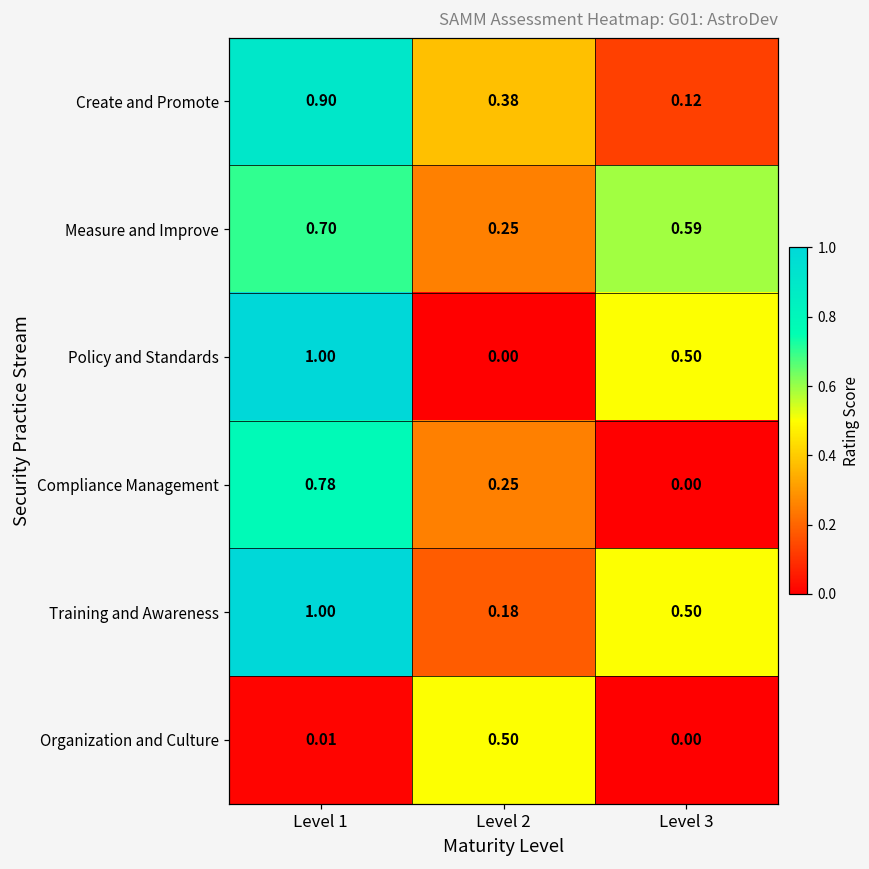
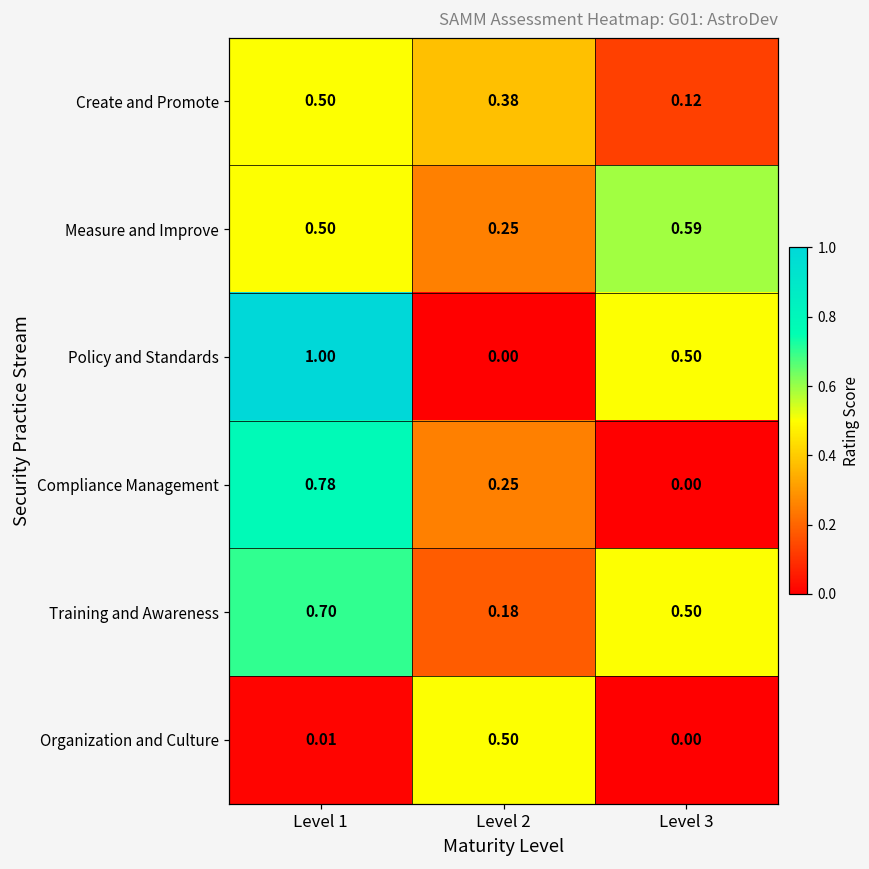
  {
    "Create and Promote": {
-     "Level 1": 0.90,
+     "Level 1": 0.50,
      "Level 2": 0.38,
      "Level 3": 0.12
    },
    "Measure and Improve": {
-     "Level 1": 0.70,
+     "Level 1": 0.50,
      "Level 2": 0.25,
      "Level 3": 0.59
    },
    "Policy and Standards": {
      "Level 1": 1.00,
      "Level 2": 0.00,
      "Level 3": 0.50
    },
    "Compliance Management": {
      "Level 1": 0.78,
      "Level 2": 0.25,
      "Level 3": 0.00
    },
    "Training and Awareness": {
-     "Level 1": 1.00,
+     "Level 1": 0.70,
      "Level 2": 0.18,
      "Level 3": 0.50
    },
    "Organization and Culture": {
      "Level 1": 0.01,
      "Level 2": 0.50,
      "Level 3": 0.00
    }
  }
